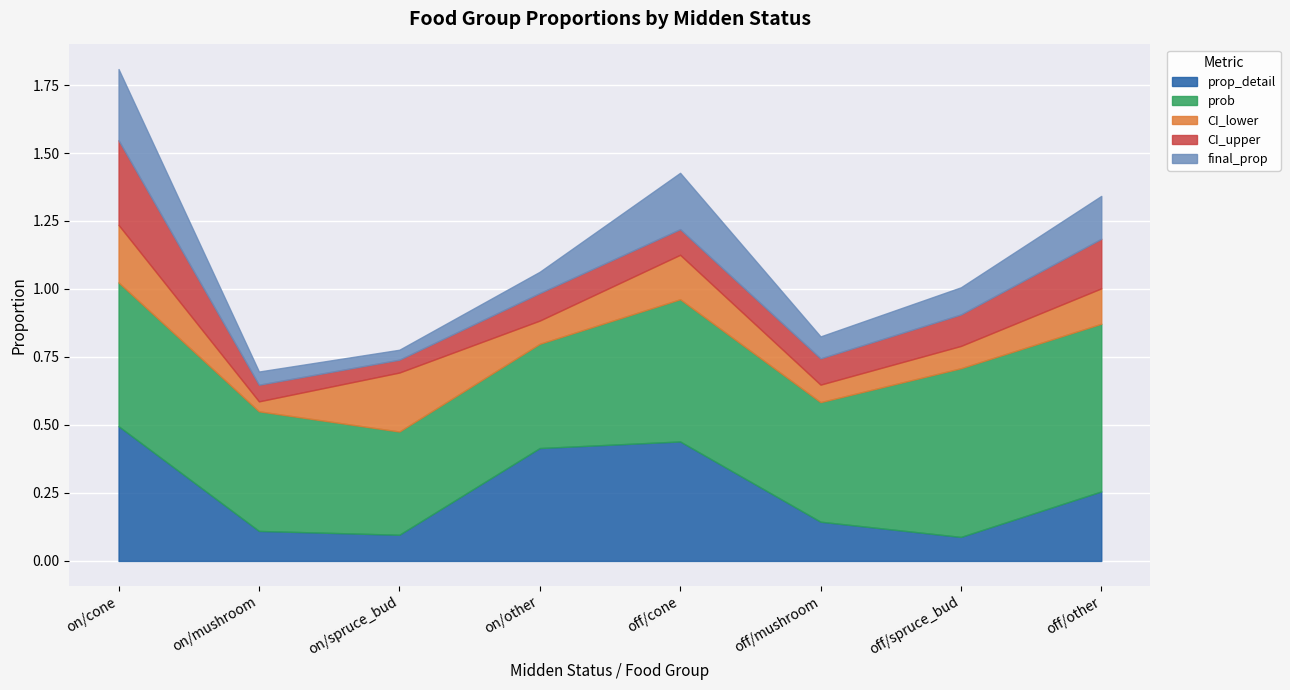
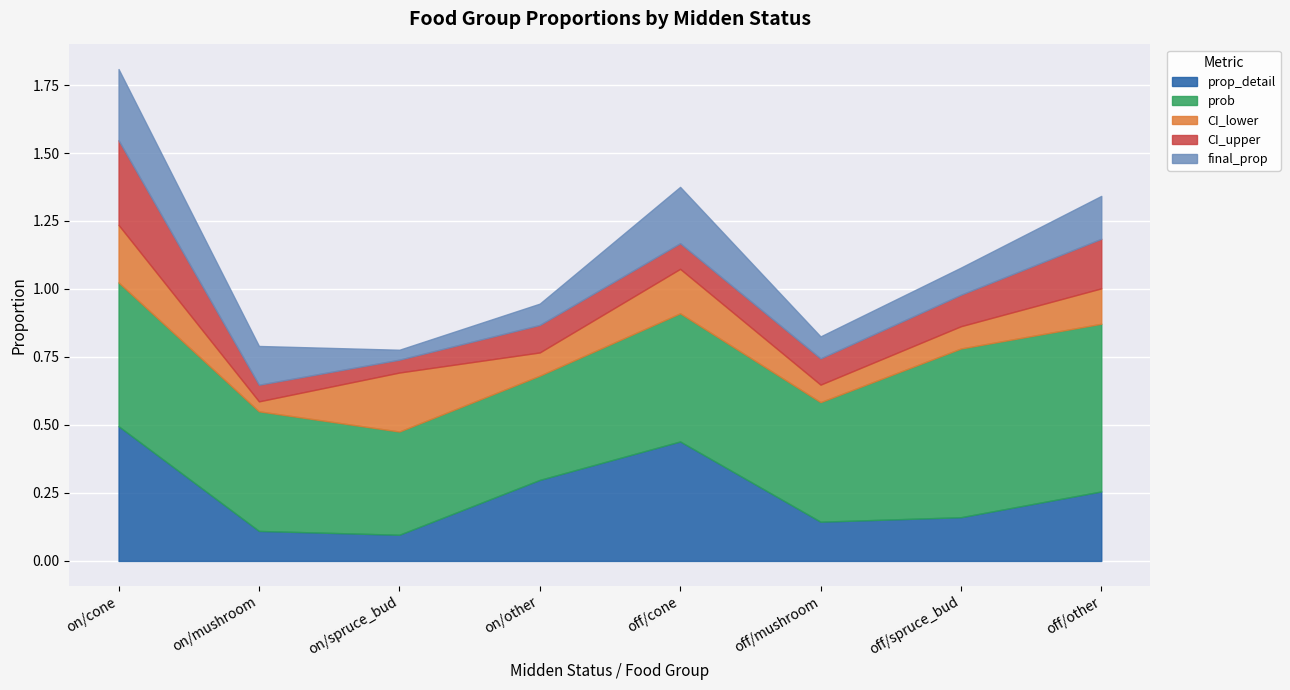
  {
    "prop_detail": {
      "on/cone": 0.50,
      "on/mushroom": 0.11,
      "on/spruce_bud": 0.10,
-     "on/other": 0.42,
+     "on/other": 0.30,
      "off/cone": 0.44,
      "off/mushroom": 0.14,
-     "off/spruce_bud": 0.09,
+     "off/spruce_bud": 0.16,
      "off/other": 0.26
    },
    "prob": {
      "on/cone": 0.53,
      "on/mushroom": 0.44,
      "on/spruce_bud": 0.38,
      "on/other": 0.38,
-     "off/cone": 0.52,
+     "off/cone": 0.47,
      "off/mushroom": 0.44,
      "off/spruce_bud": 0.62,
      "off/other": 0.62
    },
    "CI_lower": {
      "on/cone": 0.21,
      "on/mushroom": 0.04,
      "on/spruce_bud": 0.22,
      "on/other": 0.09,
      "off/cone": 0.16,
      "off/mushroom": 0.06,
      "off/spruce_bud": 0.08,
      "off/other": 0.13
    },
    "CI_upper": {
      "on/cone": 0.31,
      "on/mushroom": 0.06,
      "on/spruce_bud": 0.05,
      "on/other": 0.10,
      "off/cone": 0.09,
      "off/mushroom": 0.10,
      "off/spruce_bud": 0.12,
      "off/other": 0.18
    },
    "final_prop": {
      "on/cone": 0.26,
-     "on/mushroom": 0.05,
+     "on/mushroom": 0.14,
      "on/spruce_bud": 0.04,
      "on/other": 0.08,
      "off/cone": 0.21,
      "off/mushroom": 0.08,
      "off/spruce_bud": 0.10,
      "off/other": 0.16
    }
  }
